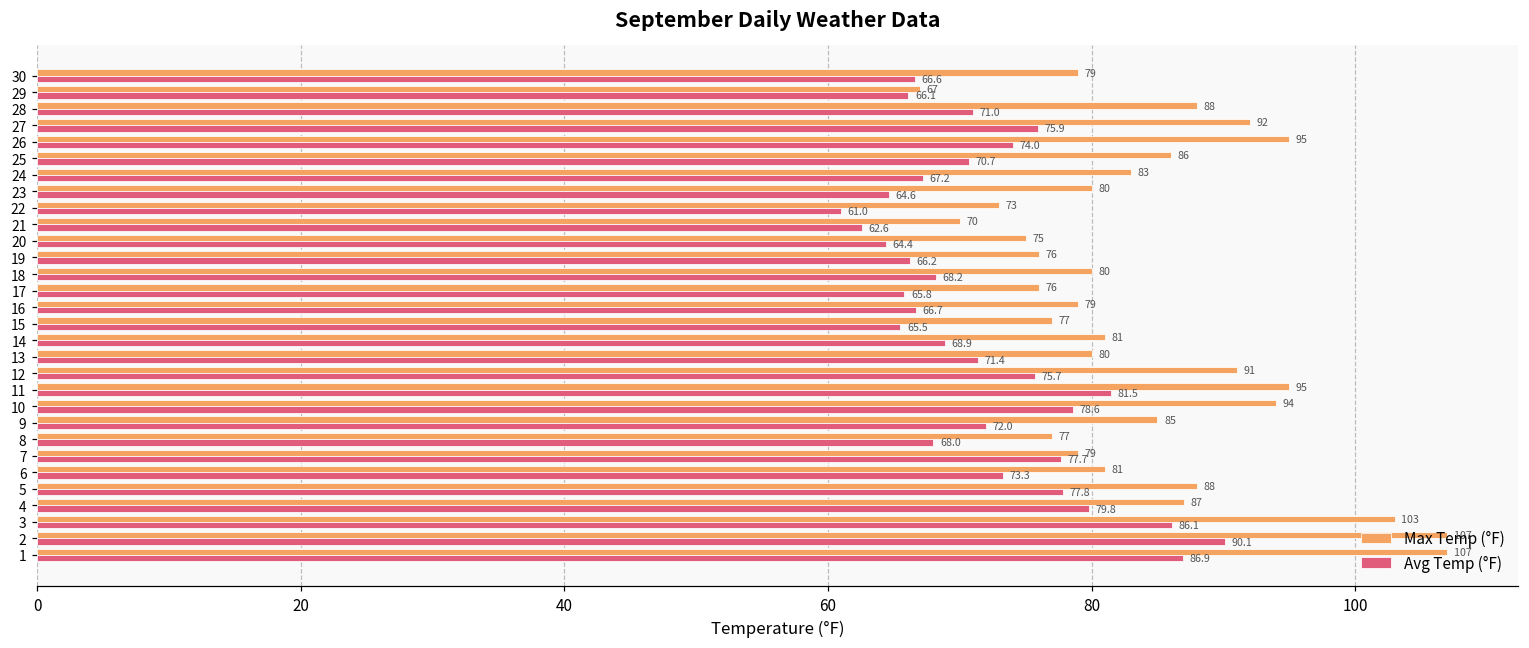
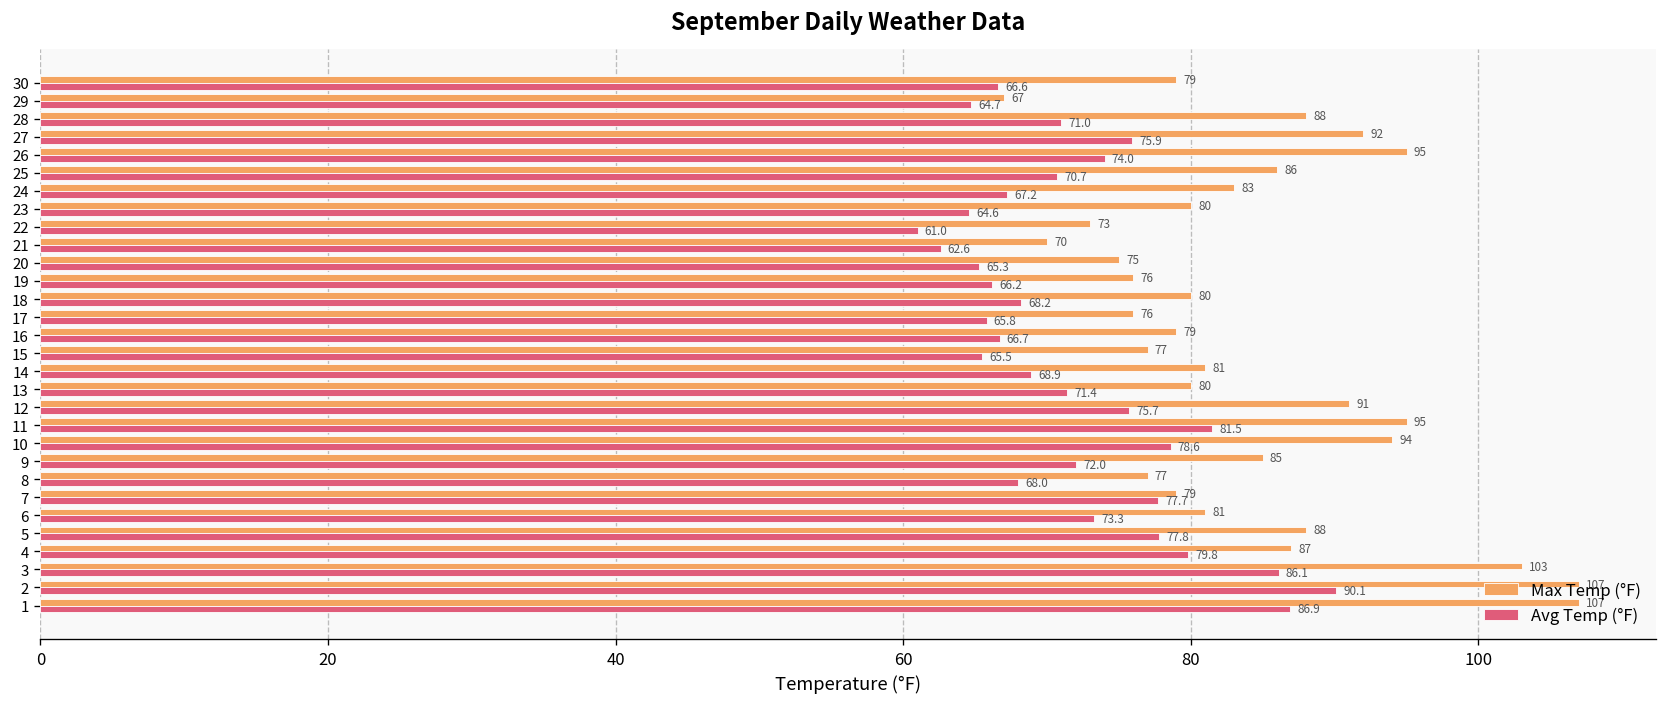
  {
    "Max Temp (°F)": {
      "30": 79,
      "29": 67,
      "28": 88,
      "27": 92,
      "26": 95,
      "25": 86,
      "24": 83,
      "23": 80,
      "22": 73,
      "21": 70,
      "20": 75,
      "19": 76,
      "18": 80,
      "17": 76,
      "16": 79,
      "15": 77,
      "14": 81,
      "13": 80,
      "12": 91,
      "11": 95,
      "10": 94,
      "9": 85,
      "8": 77,
      "7": 79,
      "6": 81,
      "5": 88,
      "4": 87,
      "3": 103,
      "2": 107,
      "1": 107
    },
    "Avg Temp (°F)": {
      "30": 66.6,
-     "29": 66.1,
+     "29": 64.7,
      "28": 71.0,
      "27": 75.9,
      "26": 74.0,
      "25": 70.7,
      "24": 67.2,
      "23": 64.6,
      "22": 61.0,
      "21": 62.6,
-     "20": 64.4,
+     "20": 65.3,
      "19": 66.2,
      "18": 68.2,
      "17": 65.8,
      "16": 66.7,
      "15": 65.5,
      "14": 68.9,
      "13": 71.4,
      "12": 75.7,
      "11": 81.5,
      "10": 78.6,
      "9": 72.0,
      "8": 68.0,
      "7": 77.7,
      "6": 73.3,
      "5": 77.8,
      "4": 79.8,
      "3": 86.1,
      "2": 90.1,
      "1": 86.9
    }
  }
